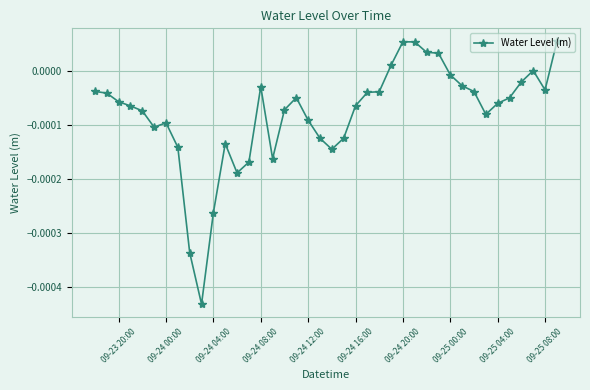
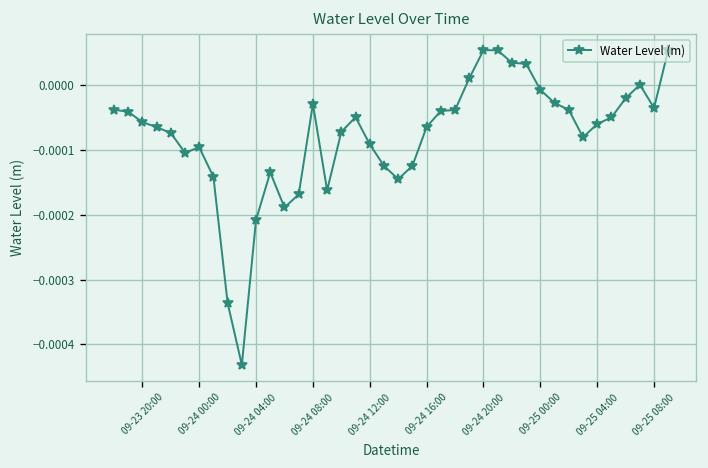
  {
    "09-23 20:00": -0.00006,
    "09-24 00:00": -0.00010,
-   "09-24 04:00": -0.00026,
+   "09-24 04:00": -0.00021,
    "09-24 08:00": -0.00003,
    "09-24 12:00": -0.00009,
    "09-24 16:00": -0.00006,
    "09-24 20:00": 0.00005,
    "09-25 00:00": -0.00001,
    "09-25 04:00": -0.00006,
    "09-25 08:00": -0.00003
  }
